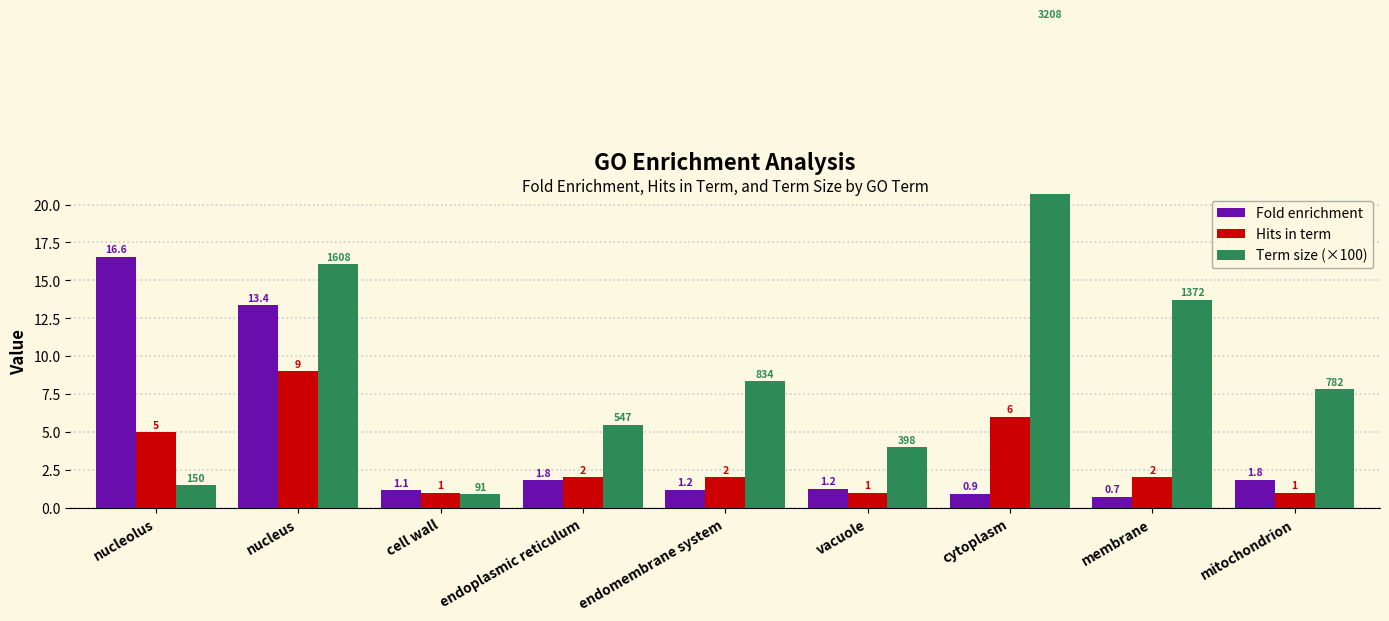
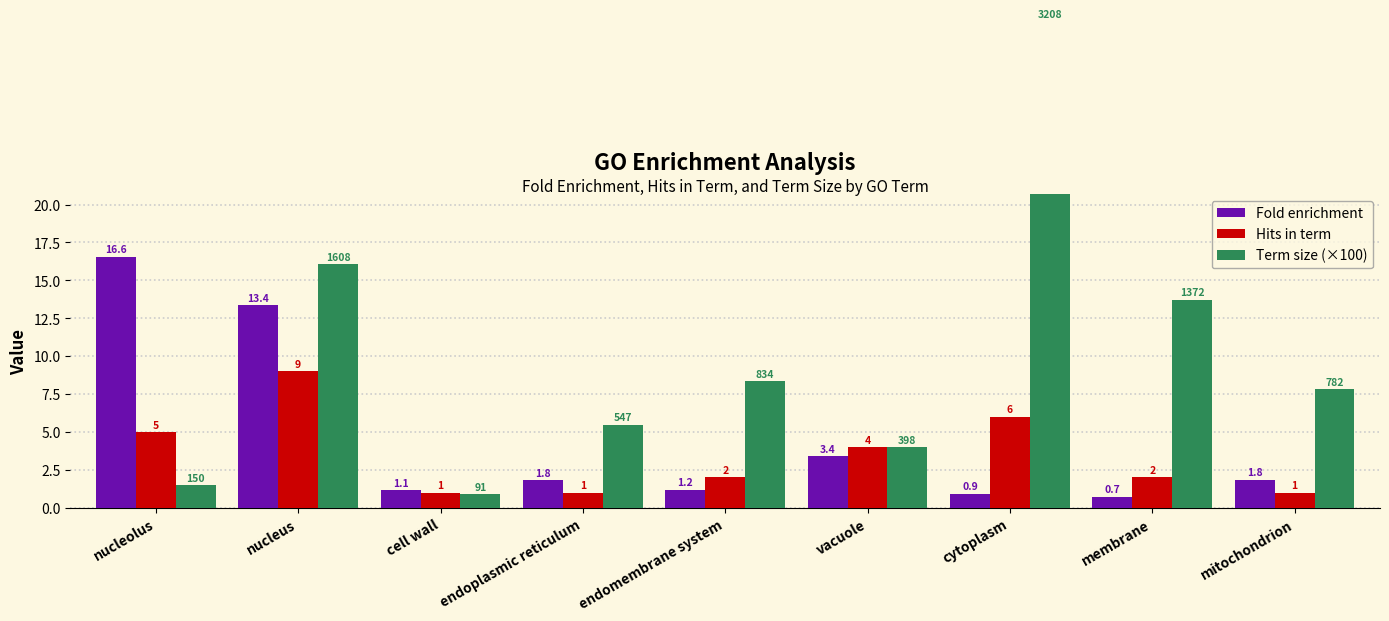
  {
    "Fold enrichment": {
      "nucleolus": 16.6,
      "nucleus": 13.4,
      "cell wall": 1.1,
      "endoplasmic reticulum": 1.8,
      "endomembrane system": 1.2,
-     "vacuole": 1.2,
+     "vacuole": 3.4,
      "cytoplasm": 0.9,
      "membrane": 0.7,
      "mitochondrion": 1.8
    },
    "Hits in term": {
      "nucleolus": 5,
      "nucleus": 9,
      "cell wall": 1,
-     "endoplasmic reticulum": 2,
+     "endoplasmic reticulum": 1,
      "endomembrane system": 2,
-     "vacuole": 1,
+     "vacuole": 4,
      "cytoplasm": 6,
      "membrane": 2,
      "mitochondrion": 1
    }
  }
